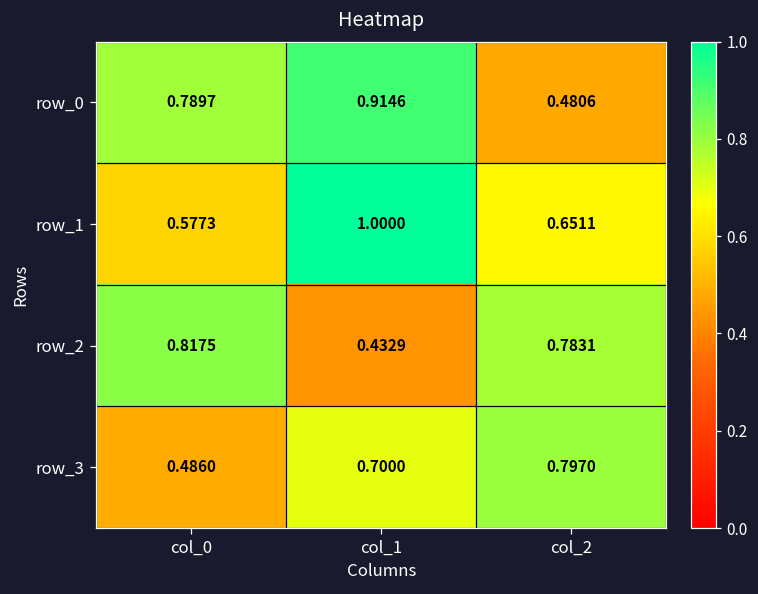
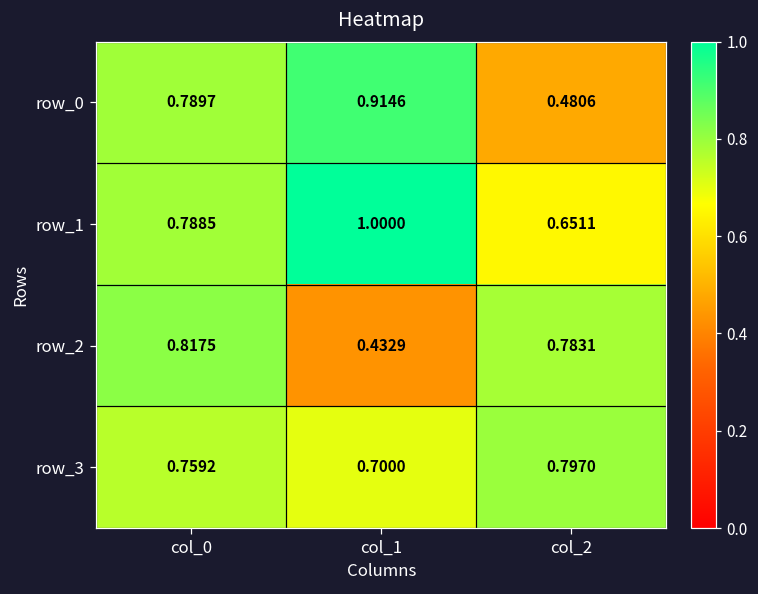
  {
    "row_0": {
      "col_0": 0.7897,
      "col_1": 0.9146,
      "col_2": 0.4806
    },
    "row_1": {
-     "col_0": 0.5773,
+     "col_0": 0.7885,
      "col_1": 1.0000,
      "col_2": 0.6511
    },
    "row_2": {
      "col_0": 0.8175,
      "col_1": 0.4329,
      "col_2": 0.7831
    },
    "row_3": {
-     "col_0": 0.4860,
+     "col_0": 0.7592,
      "col_1": 0.7000,
      "col_2": 0.7970
    }
  }
